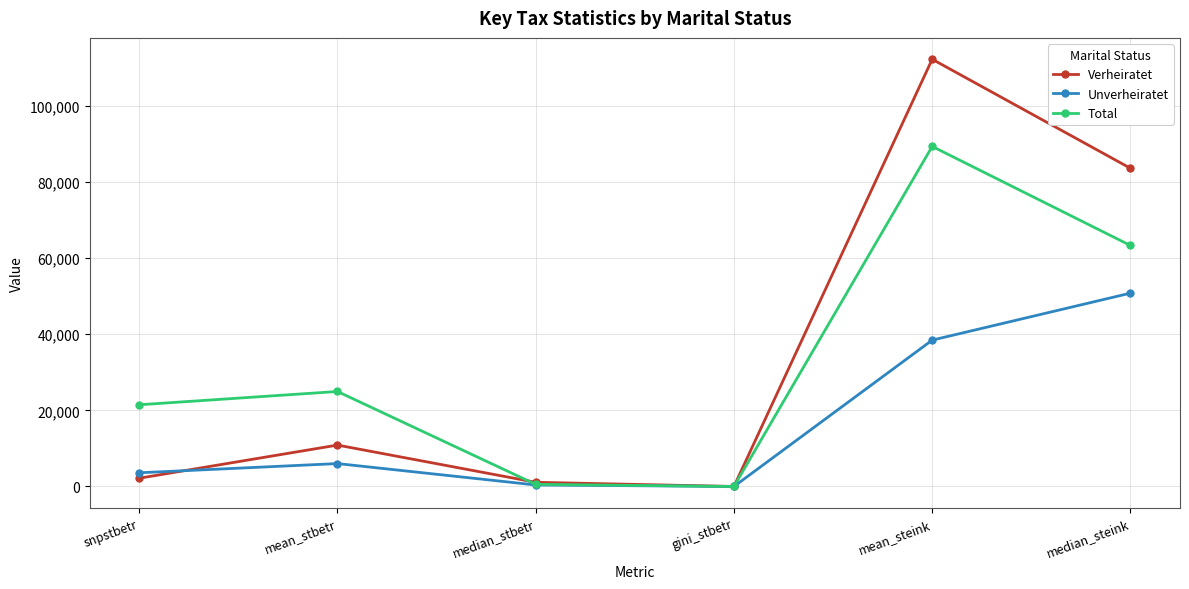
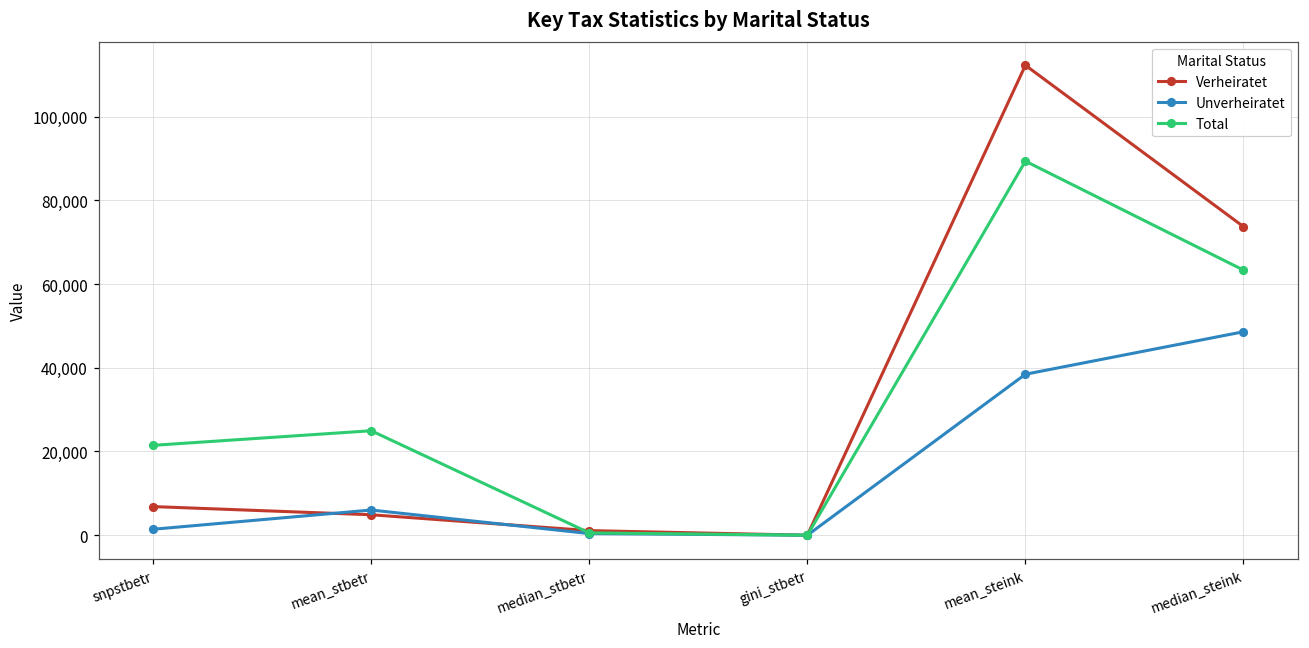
  {
    "Verheiratet": {
-     "snpstbetr": "2,000",
-     "mean_stbetr": "11,000",
+     "snpstbetr": "7,000",
+     "mean_stbetr": "5,000",
      "mean_steink": "112,000",
-     "median_steink": "84,000"
+     "median_steink": "74,000"
    },
    "Unverheiratet": {
-     "snpstbetr": "4,000",
+     "snpstbetr": "1,000",
      "mean_stbetr": "6,000",
      "mean_steink": "38,000",
-     "median_steink": "51,000"
+     "median_steink": "49,000"
    },
    "Total": {
      "snpstbetr": "21,000",
      "mean_stbetr": "25,000",
      "mean_steink": "89,000",
      "median_steink": "63,000"
    }
  }
